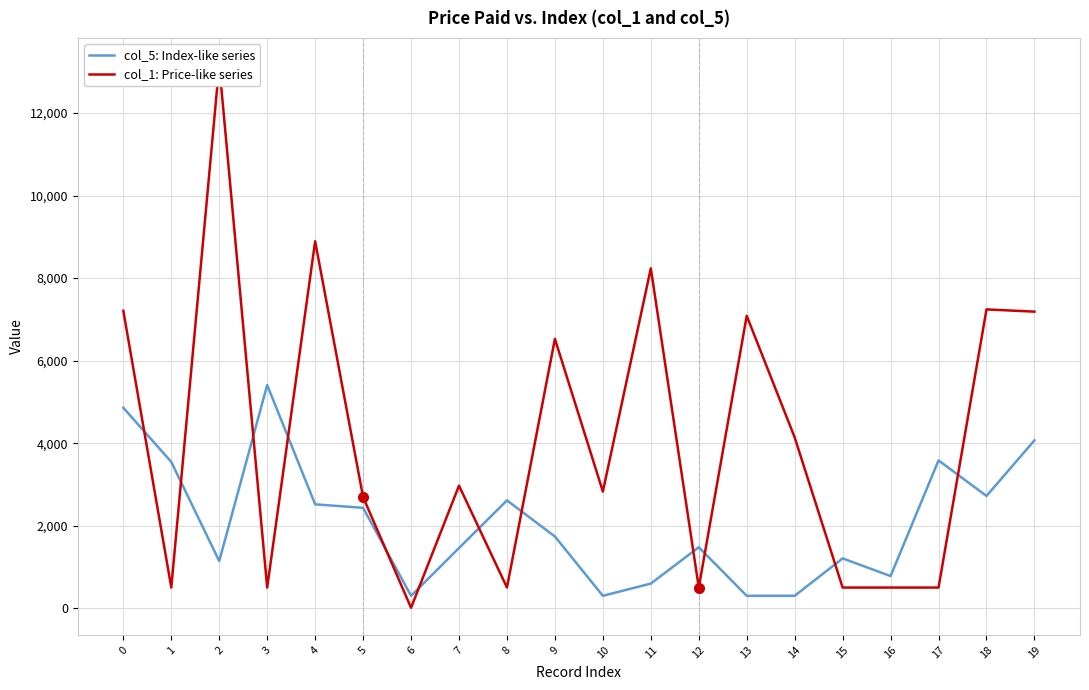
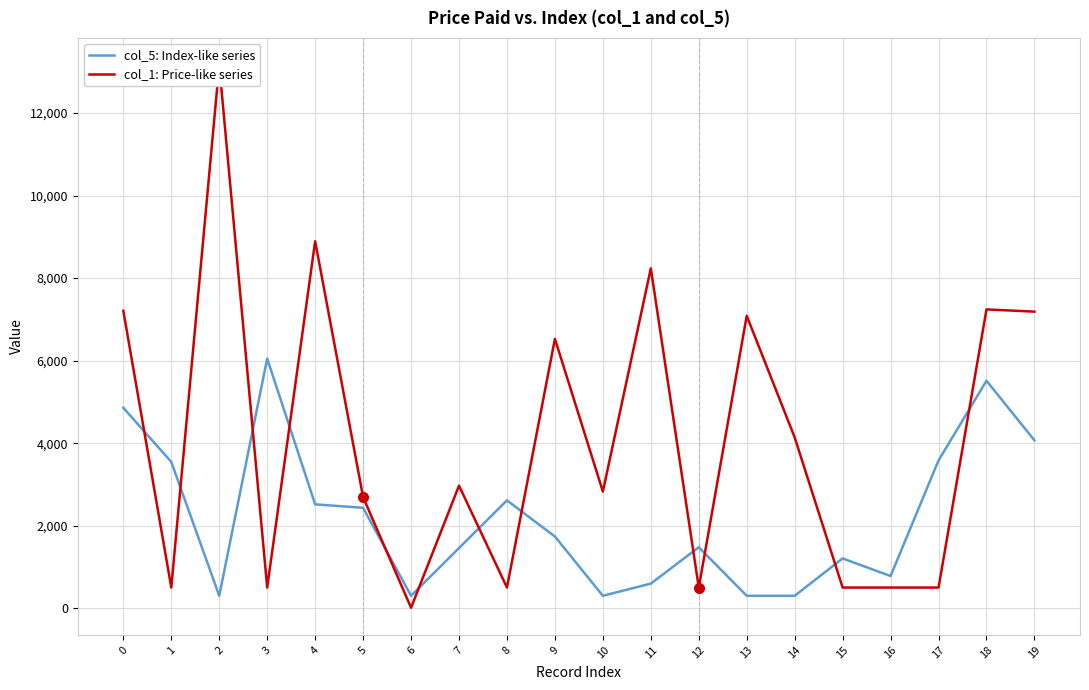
  {
    "col_5: Index-like series": {
      "0": "4,900",
      "1": "3,500",
-     "2": "1,100",
-     "3": "5,400",
+     "2": "300",
+     "3": "6,100",
      "4": "2,500",
      "5": "2,400",
      "6": "300",
      "7": "1,500",
      "8": "2,600",
      "9": "1,700",
      "10": "300",
      "11": "600",
      "12": "1,500",
      "13": "300",
      "14": "300",
      "15": "1,200",
      "16": "800",
      "17": "3,600",
-     "18": "2,700",
+     "18": "5,500",
      "19": "4,100"
    }
  }
